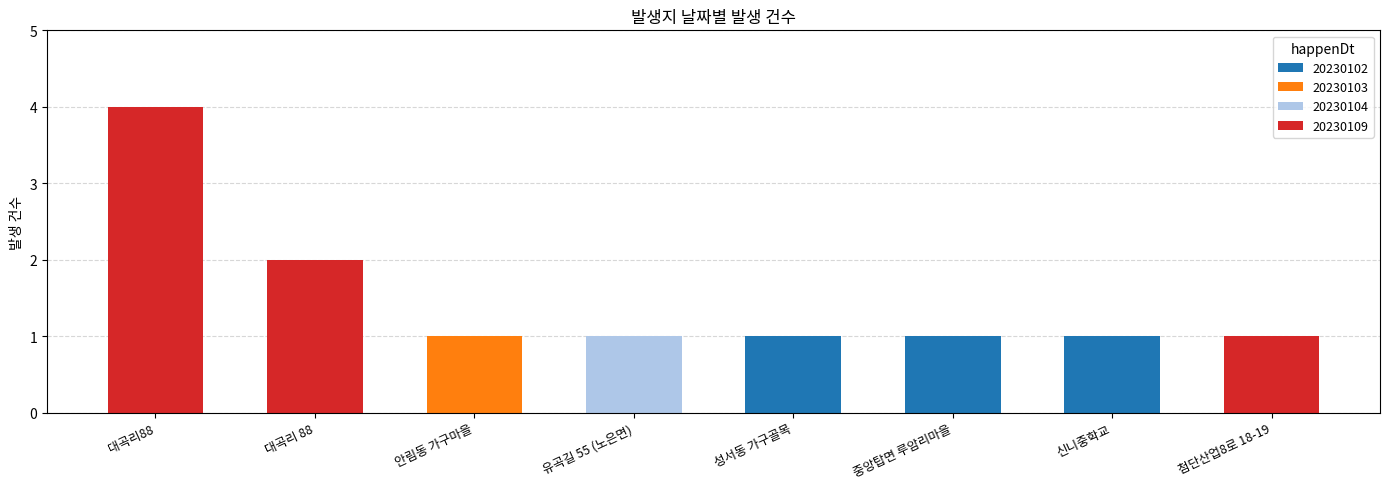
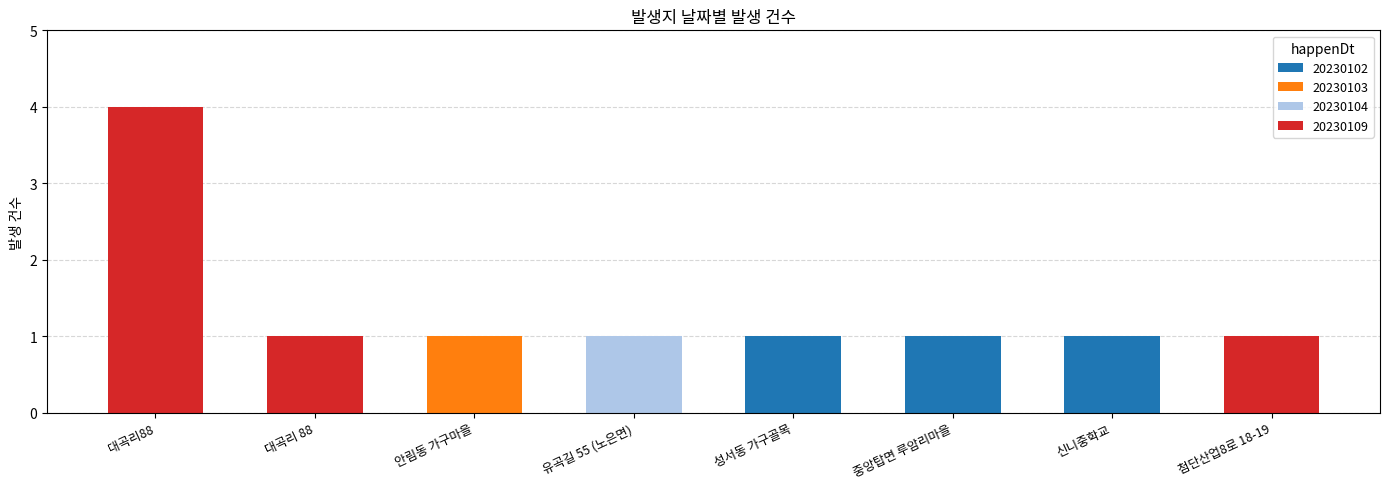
  {
    "20230102": {
      "대곡리88": 0,
      "대곡리 88": 0,
      "안림동 가구마을": 0,
      "유곡길 55 (노은면)": 0,
      "성서동 가구골목": 1,
      "중앙탑면 루암리마을": 1,
      "신니중학교": 1,
      "첨단산업8로 18-19": 0
    },
    "20230109": {
-     "대곡리 88": 2
+     "대곡리 88": 1
    }
  }
